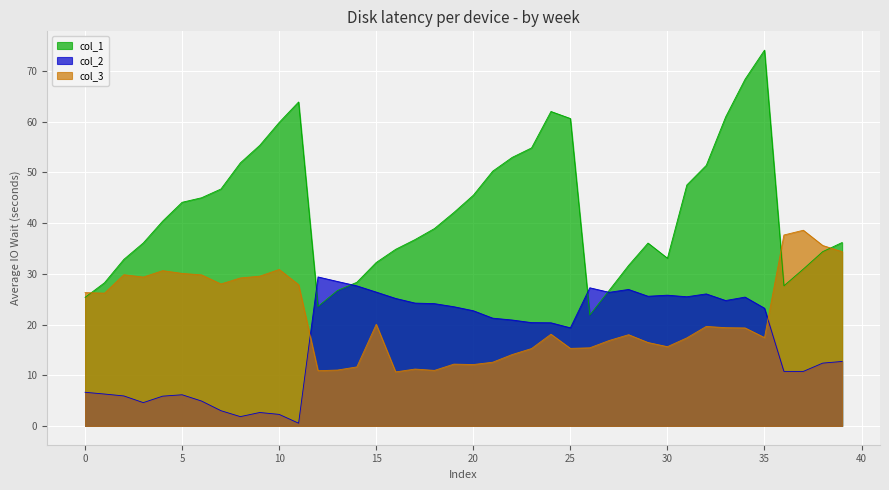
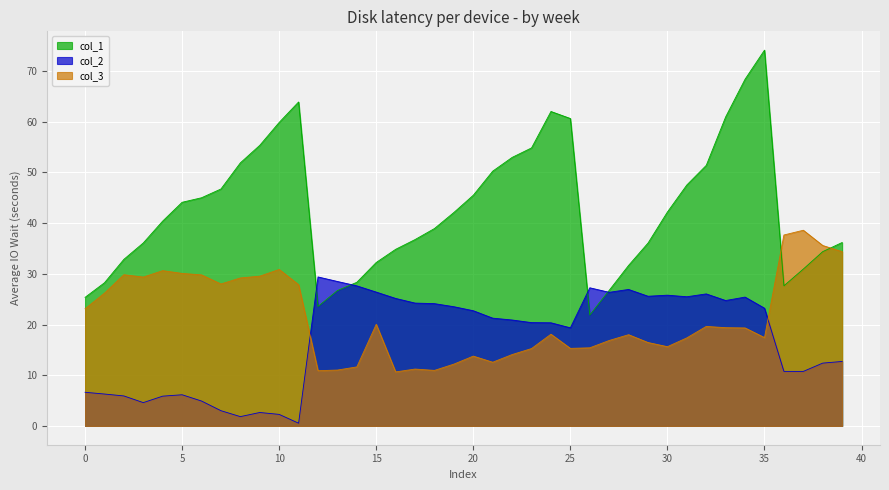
  {
    "col_1": {
      "0": 25,
      "5": 44,
      "10": 60,
      "15": 32,
      "20": 46,
      "25": 61,
-     "30": 33,
+     "30": 42,
      "35": 74
    },
    "col_2": {
      "0": 7,
      "5": 6,
      "10": 2,
      "15": 26,
      "20": 23,
      "25": 19,
      "30": 26,
      "35": 23
    },
    "col_3": {
-     "0": 26,
+     "0": 23,
      "5": 30,
      "10": 31,
      "15": 20,
-     "20": 12,
+     "20": 14,
      "25": 15,
      "30": 16,
      "35": 17
    }
  }
